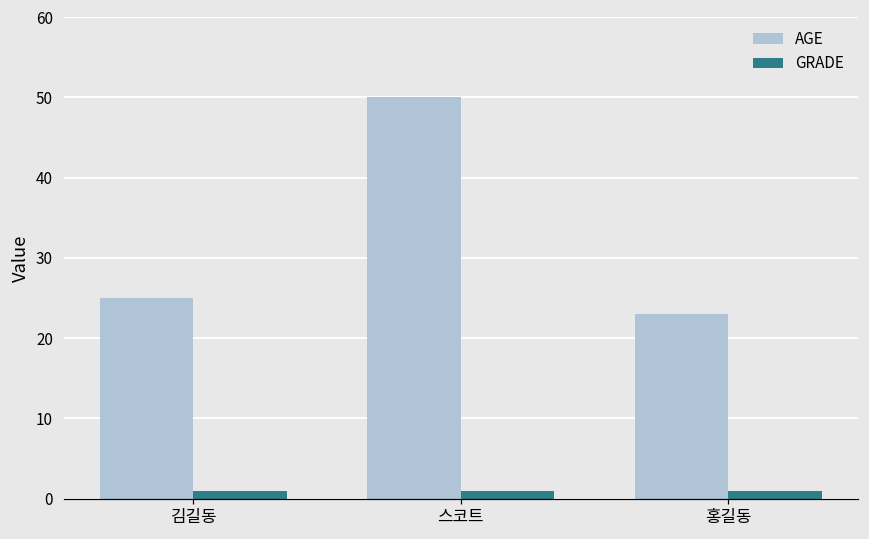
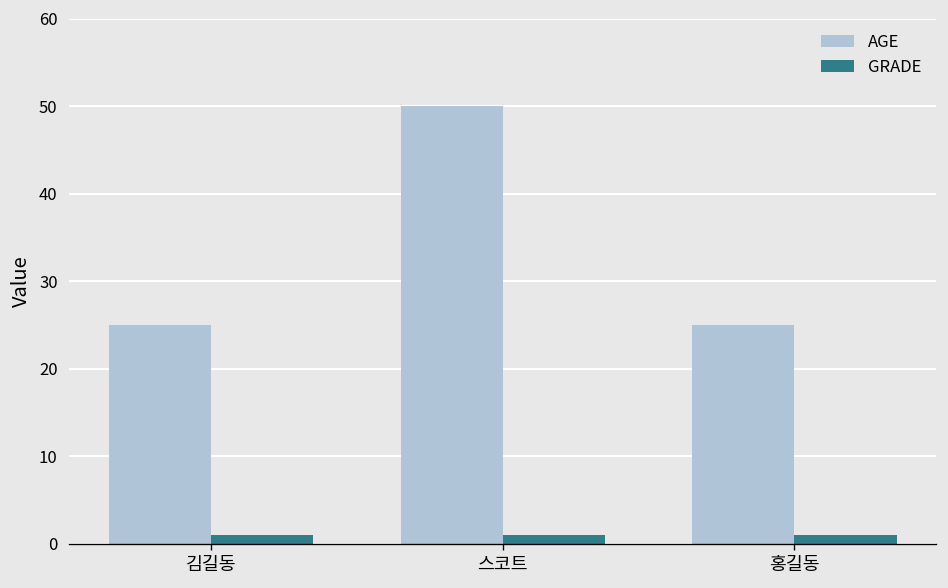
  {
    "AGE": {
      "김길동": 25,
      "스코트": 50,
-     "홍길동": 23
+     "홍길동": 25
    },
    "GRADE": {
      "김길동": 1,
      "스코트": 1,
      "홍길동": 1
    }
  }
